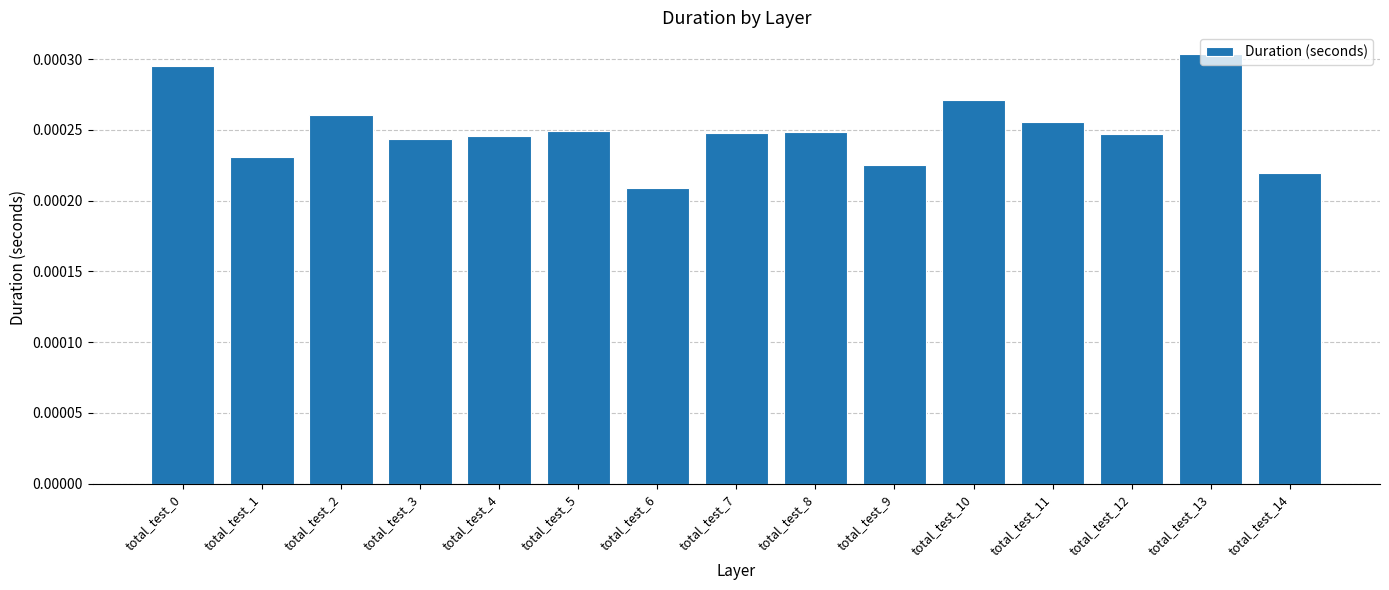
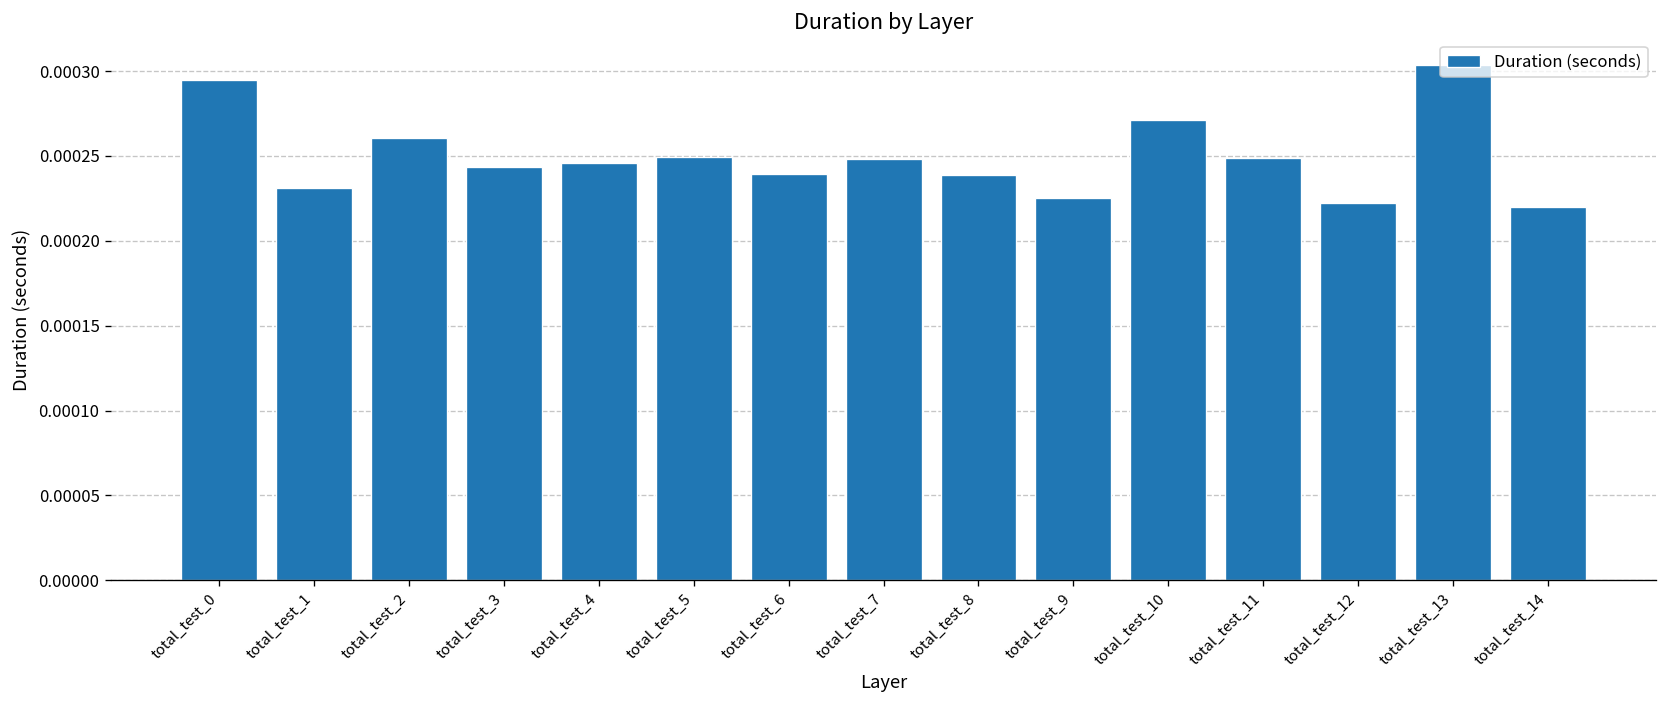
  {
    "total_test_0": 0.000295,
    "total_test_1": 0.000231,
    "total_test_2": 0.000261,
    "total_test_3": 0.000244,
    "total_test_4": 0.000246,
    "total_test_5": 0.000250,
-   "total_test_6": 0.000209,
+   "total_test_6": 0.000239,
    "total_test_7": 0.000248,
-   "total_test_8": 0.000249,
+   "total_test_8": 0.000238,
    "total_test_9": 0.000225,
    "total_test_10": 0.000271,
-   "total_test_11": 0.000256,
-   "total_test_12": 0.000247,
+   "total_test_11": 0.000249,
+   "total_test_12": 0.000222,
    "total_test_14": 0.000220
  }
